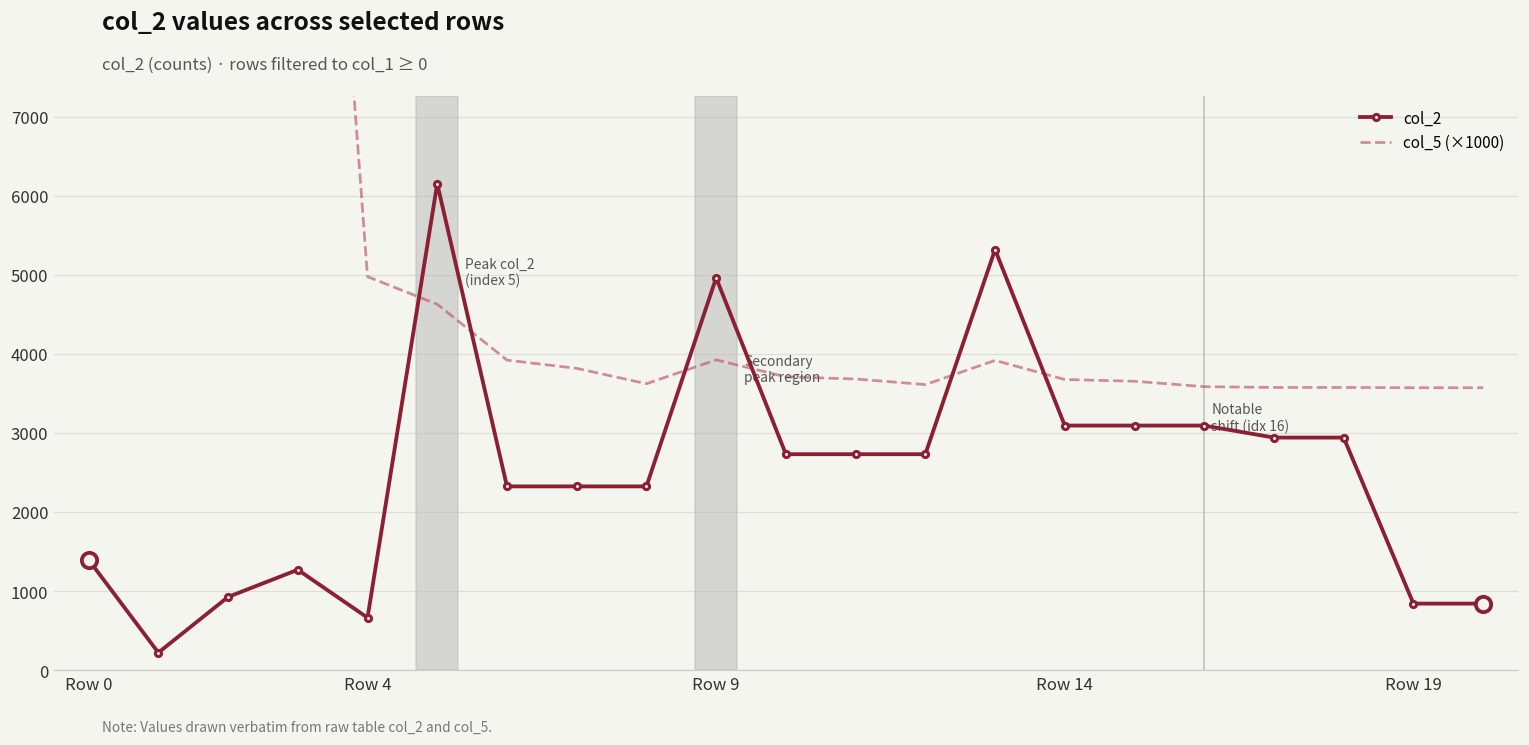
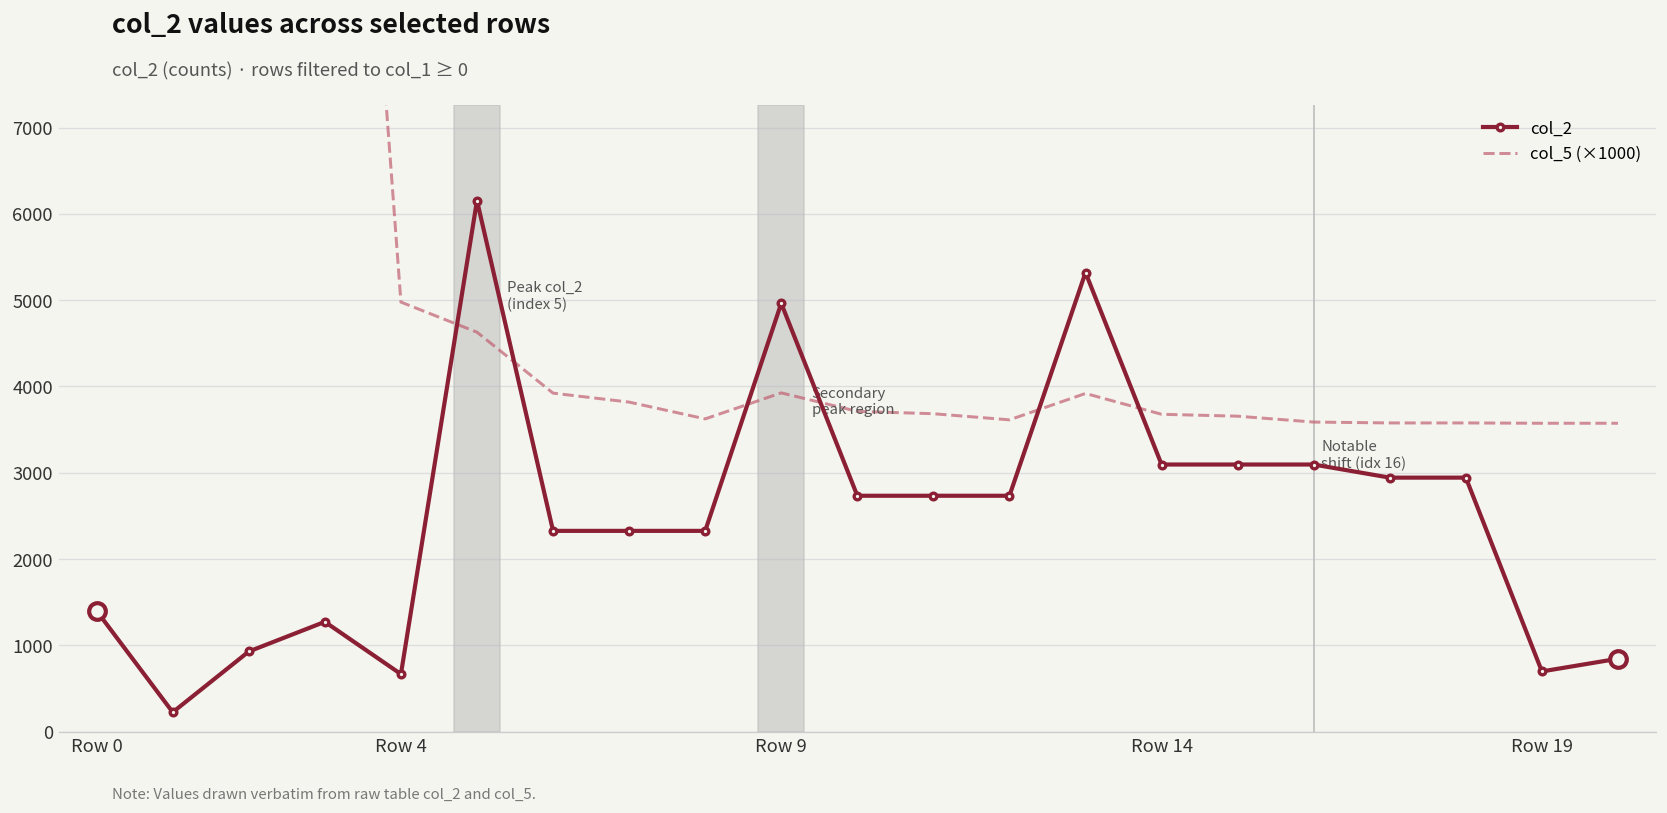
  {
    "col_2": {
      "Row 4": 700,
      "Row 14": 3100,
-     "Row 19": 800
+     "Row 19": 700
    },
    "col_5 (×1000)": {
      "Row 4": 5000,
      "Row 14": 3700,
      "Row 19": 3600
    }
  }
